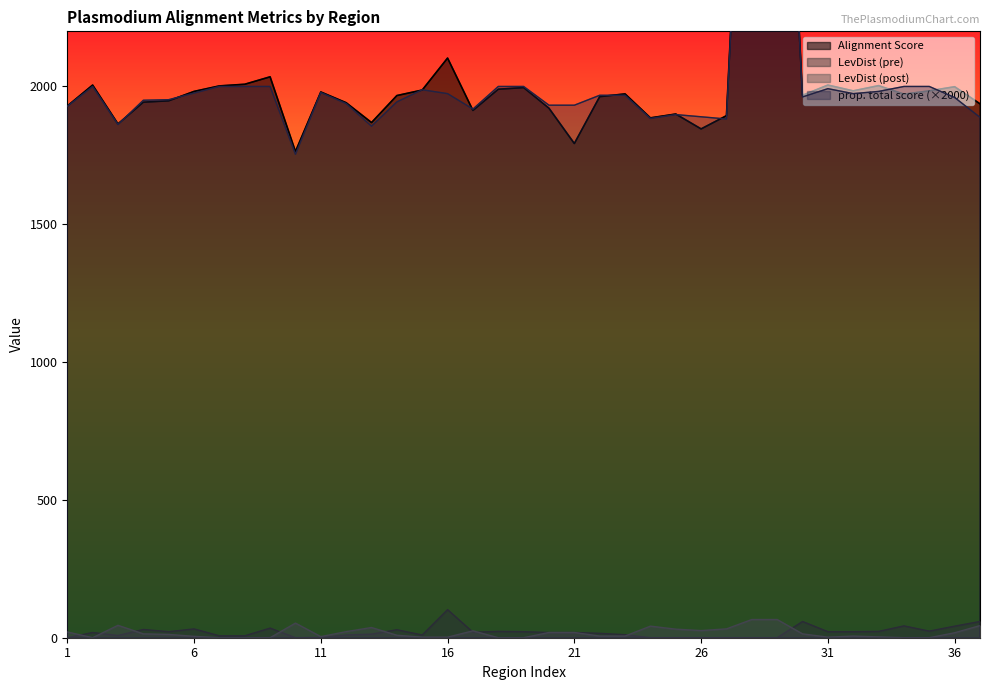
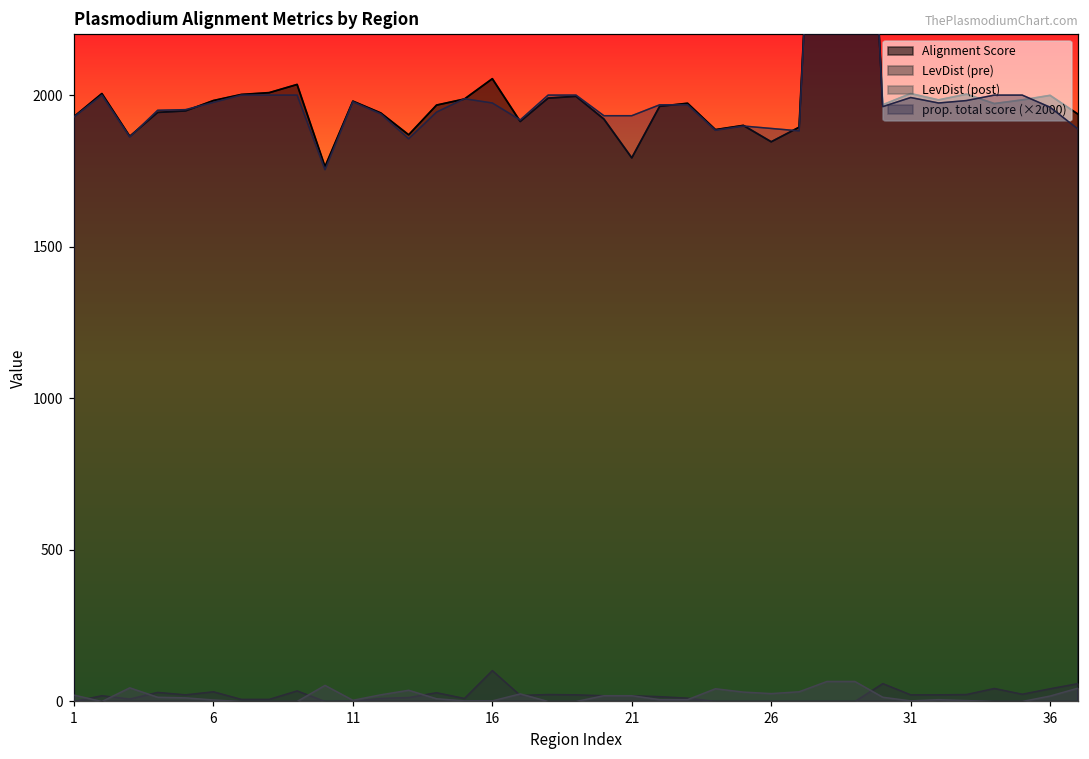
  {
    "Alignment Score": {
-     "16": 2100,
+     "16": 2050,
      "21": 1790,
      "26": 1850
    }
  }
